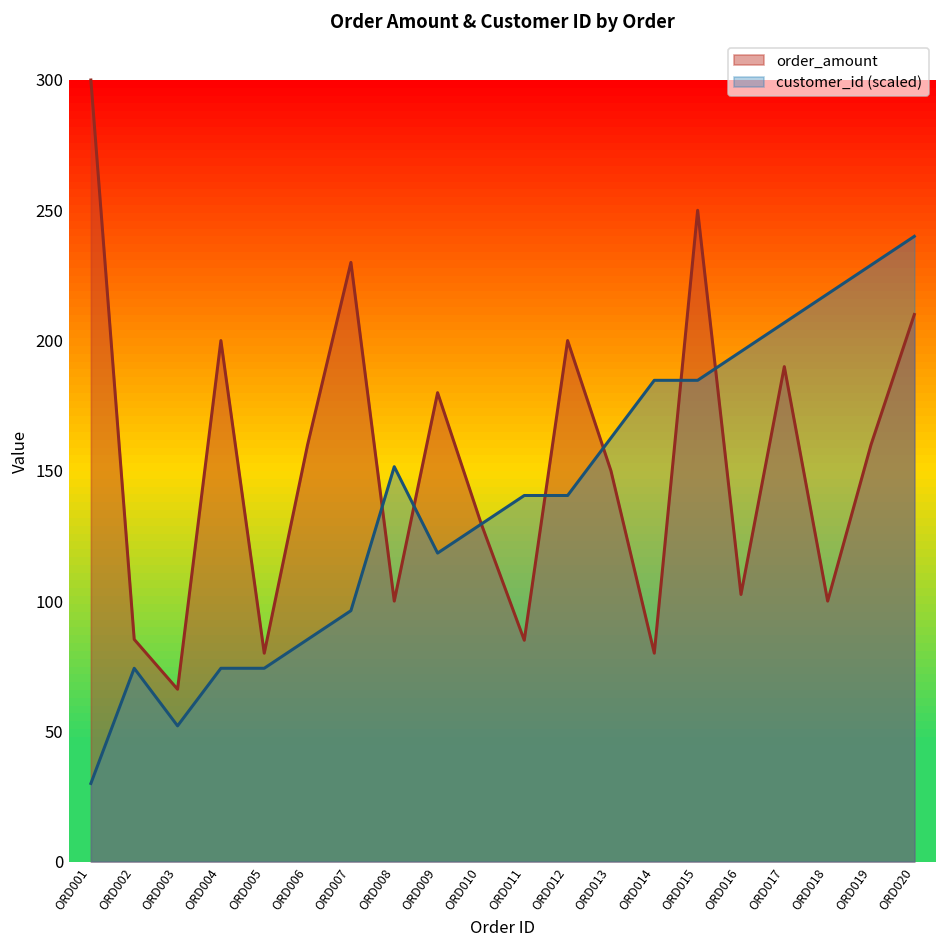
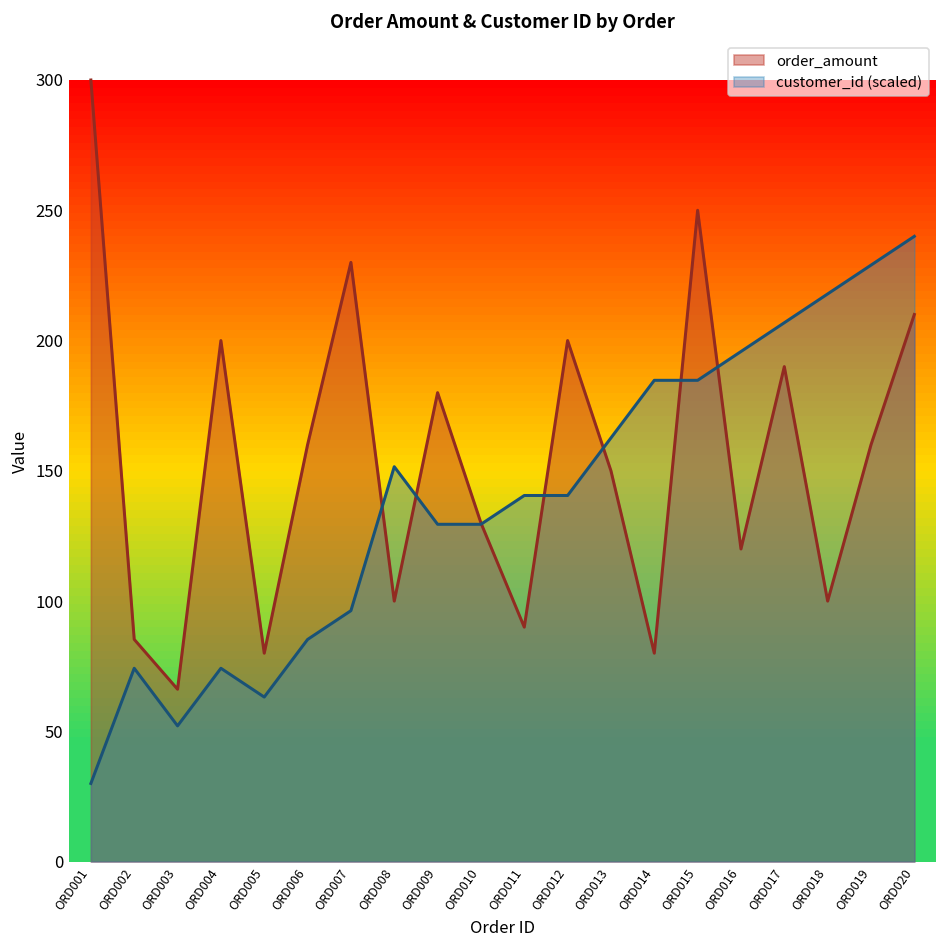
  {
    "order_amount": {
      "ORD001": 300,
      "ORD002": 85,
      "ORD003": 66,
      "ORD004": 200,
      "ORD005": 80,
      "ORD006": 160,
      "ORD007": 230,
      "ORD008": 100,
      "ORD009": 180,
-     "ORD011": 85,
+     "ORD011": 90,
      "ORD012": 200,
      "ORD013": 150,
      "ORD014": 80,
      "ORD015": 250,
-     "ORD016": 103,
+     "ORD016": 120,
      "ORD017": 190,
      "ORD018": 100,
      "ORD019": 160,
      "ORD020": 210
    },
    "customer_id (scaled)": {
      "ORD001": 30,
      "ORD002": 74,
      "ORD003": 52,
      "ORD004": 74,
-     "ORD005": 74,
+     "ORD005": 63,
      "ORD006": 85,
      "ORD007": 96,
      "ORD008": 152,
-     "ORD009": 118,
+     "ORD009": 129,
      "ORD011": 141,
      "ORD012": 141,
      "ORD013": 163,
      "ORD014": 185,
      "ORD015": 185,
      "ORD016": 196,
      "ORD017": 207,
      "ORD018": 218,
      "ORD019": 229,
      "ORD020": 240
    }
  }
